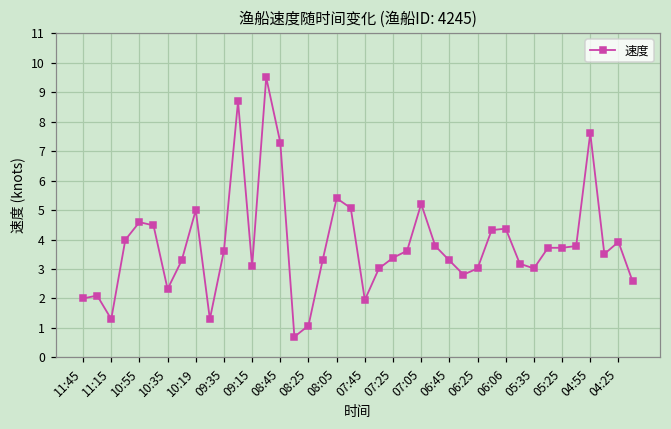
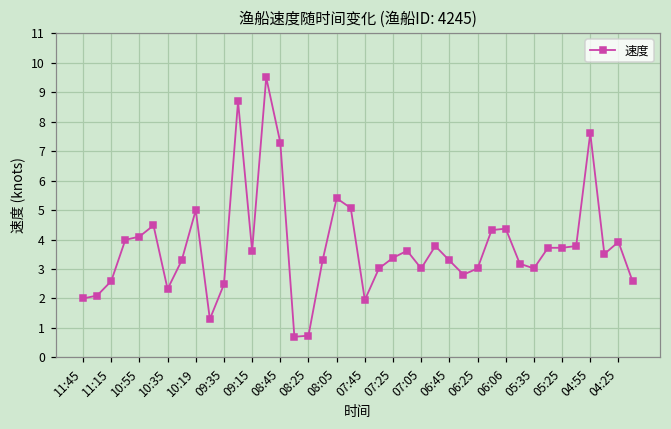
  {
    "11:45": 2.0,
-   "11:15": 1.3,
-   "10:55": 4.6,
+   "11:15": 2.6,
+   "10:55": 4.1,
    "10:35": 2.3,
    "10:19": 5.0,
-   "09:35": 3.6,
-   "09:15": 3.1,
+   "09:35": 2.5,
+   "09:15": 3.6,
    "08:45": 7.3,
-   "08:25": 1.1,
+   "08:25": 0.7,
    "08:05": 5.4,
    "07:45": 2.0,
    "07:25": 3.4,
-   "07:05": 5.2,
+   "07:05": 3.0,
    "06:45": 3.3,
    "06:25": 3.0,
    "06:06": 4.4,
    "05:35": 3.0,
    "04:55": 7.6,
    "04:25": 3.9
  }
